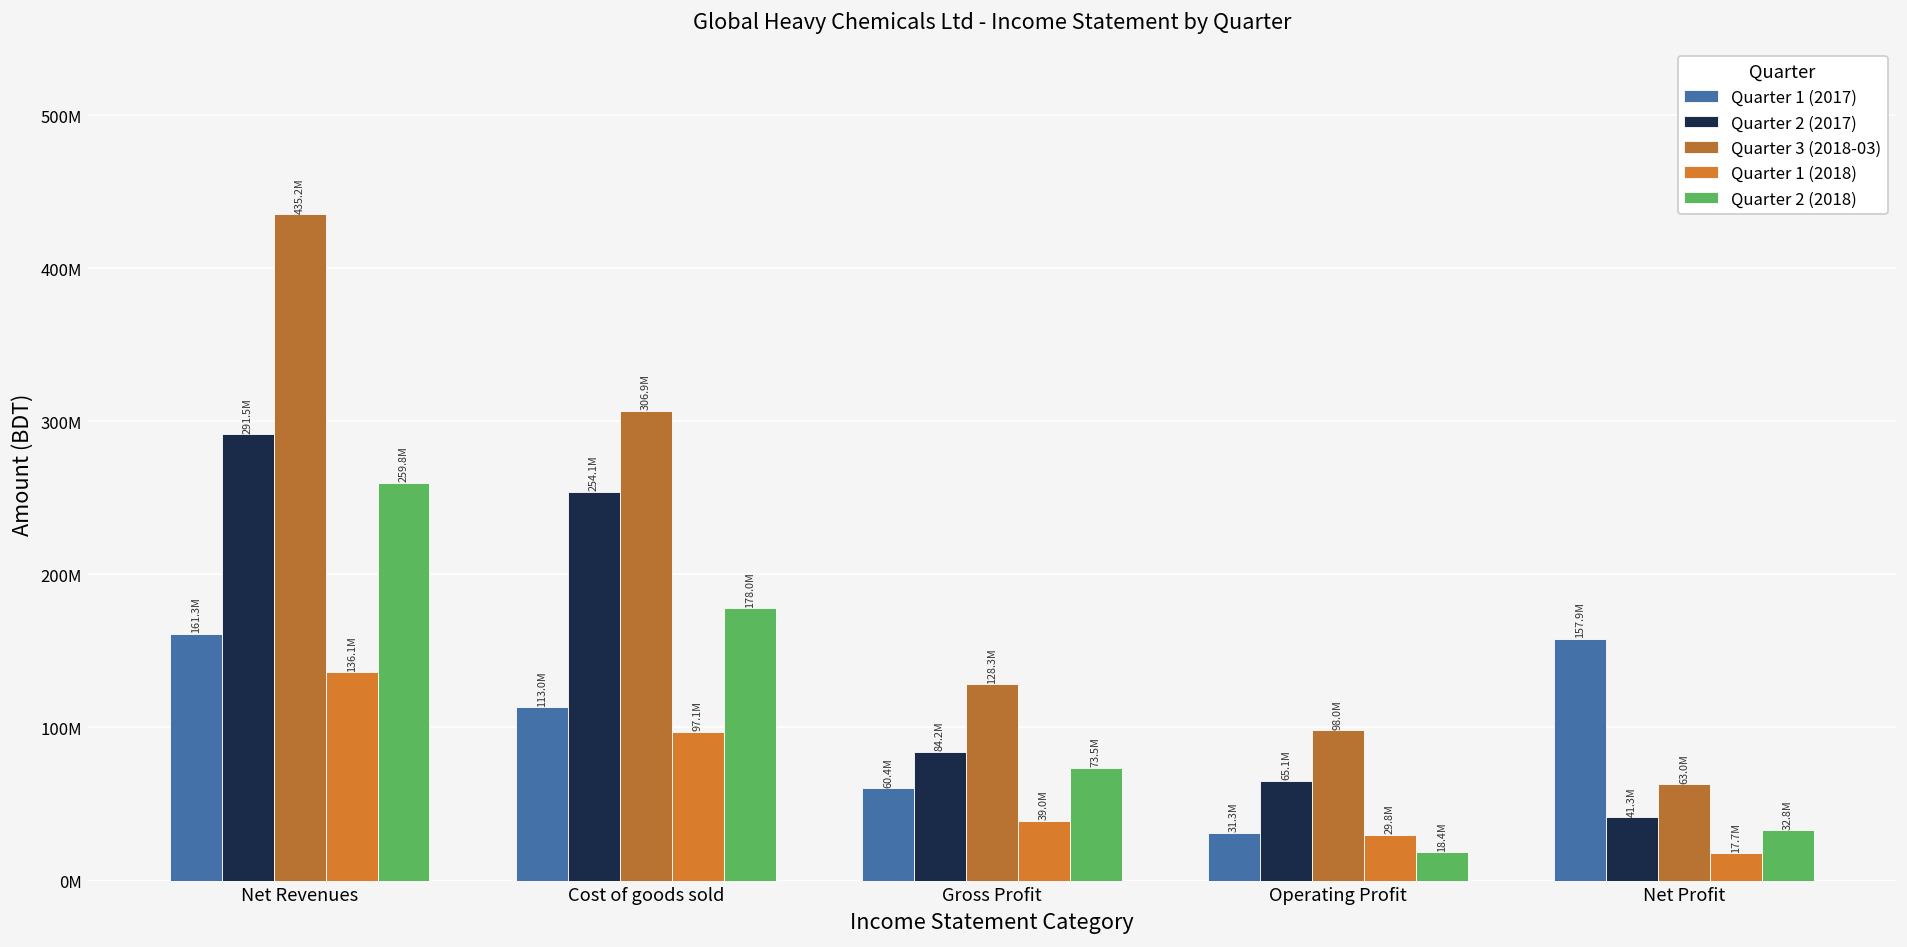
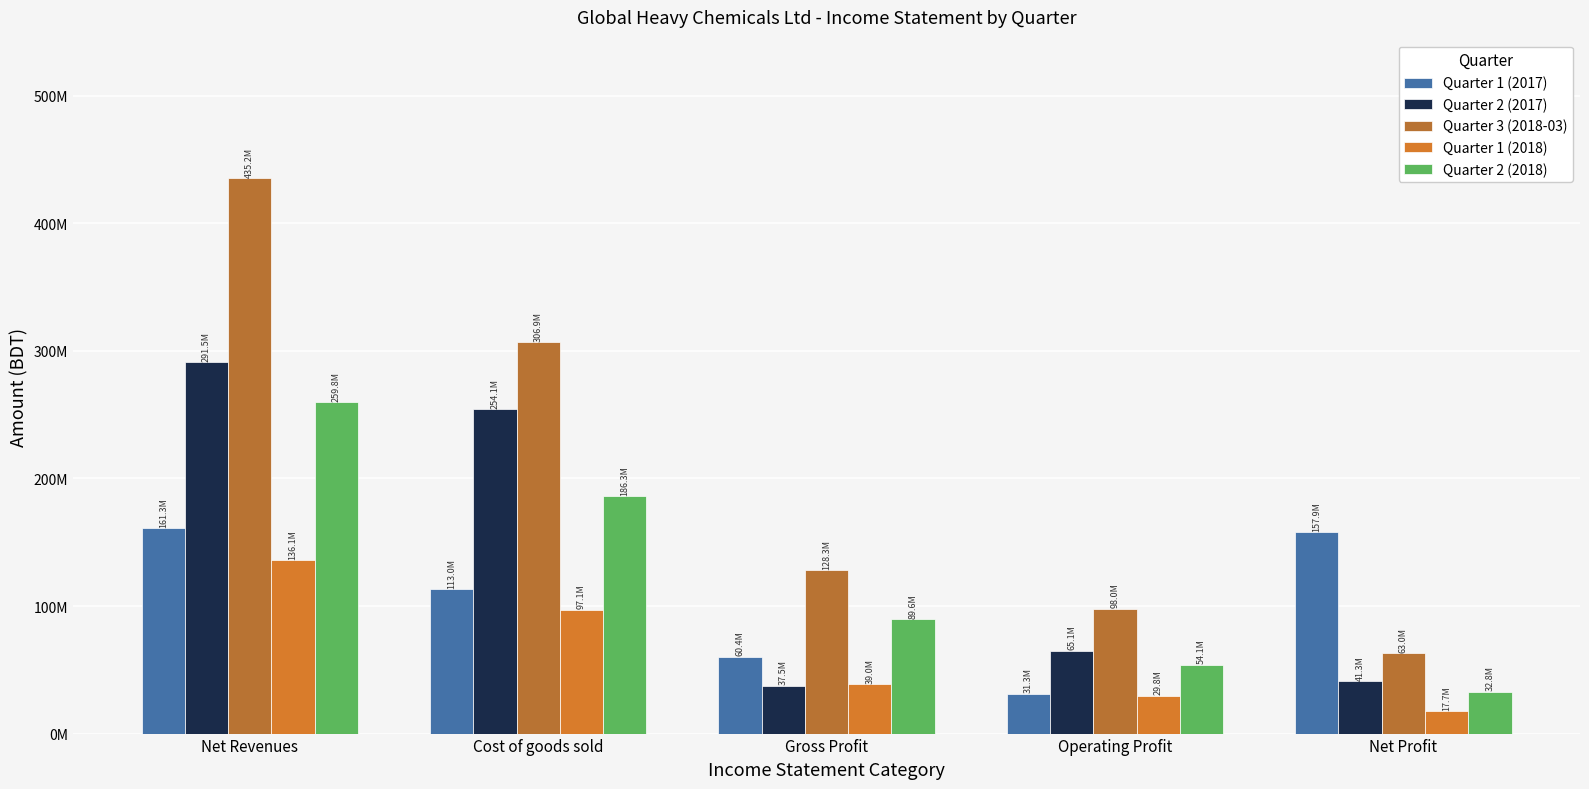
  {
    "Quarter 1 (2017)": {
      "Net Revenues": "161.3M",
      "Cost of goods sold": "113.0M",
      "Gross Profit": "60.4M",
      "Operating Profit": "31.3M",
      "Net Profit": "157.9M"
    },
    "Quarter 2 (2017)": {
      "Net Revenues": "291.5M",
      "Cost of goods sold": "254.1M",
-     "Gross Profit": "84.2M",
+     "Gross Profit": "37.5M",
      "Operating Profit": "65.1M",
      "Net Profit": "41.3M"
    },
    "Quarter 2 (2018)": {
      "Net Revenues": "259.8M",
-     "Cost of goods sold": "178.0M",
-     "Gross Profit": "73.5M",
-     "Operating Profit": "18.4M",
+     "Cost of goods sold": "186.3M",
+     "Gross Profit": "89.6M",
+     "Operating Profit": "54.1M",
      "Net Profit": "32.8M"
    }
  }
